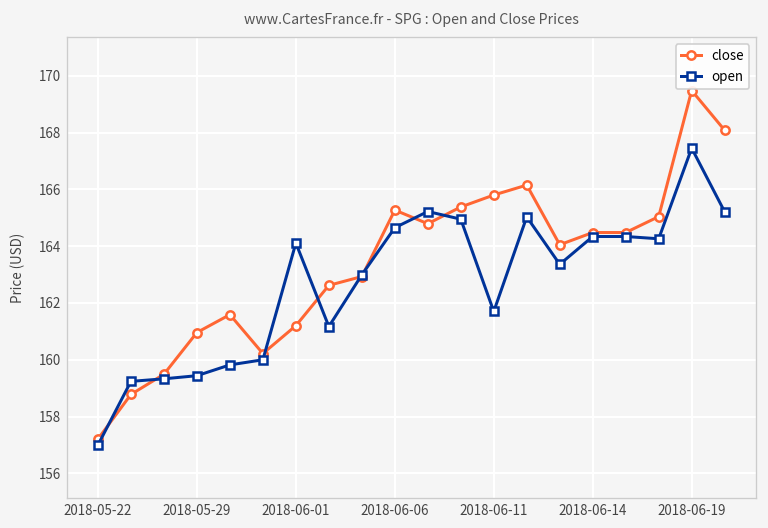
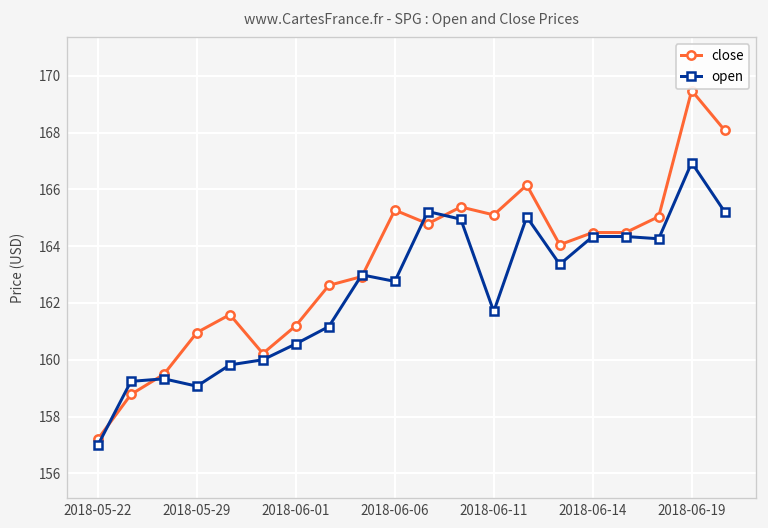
  {
    "close": {
      "2018-05-22": 157.2,
      "2018-05-29": 161.0,
      "2018-06-01": 161.2,
      "2018-06-06": 165.3,
-     "2018-06-11": 165.8,
+     "2018-06-11": 165.1,
      "2018-06-14": 164.5,
      "2018-06-19": 169.5
    },
    "open": {
      "2018-05-22": 157.0,
-     "2018-05-29": 159.4,
-     "2018-06-01": 164.1,
-     "2018-06-06": 164.7,
+     "2018-05-29": 159.1,
+     "2018-06-01": 160.6,
+     "2018-06-06": 162.8,
      "2018-06-11": 161.7,
      "2018-06-14": 164.3,
-     "2018-06-19": 167.5
+     "2018-06-19": 166.9
    }
  }
